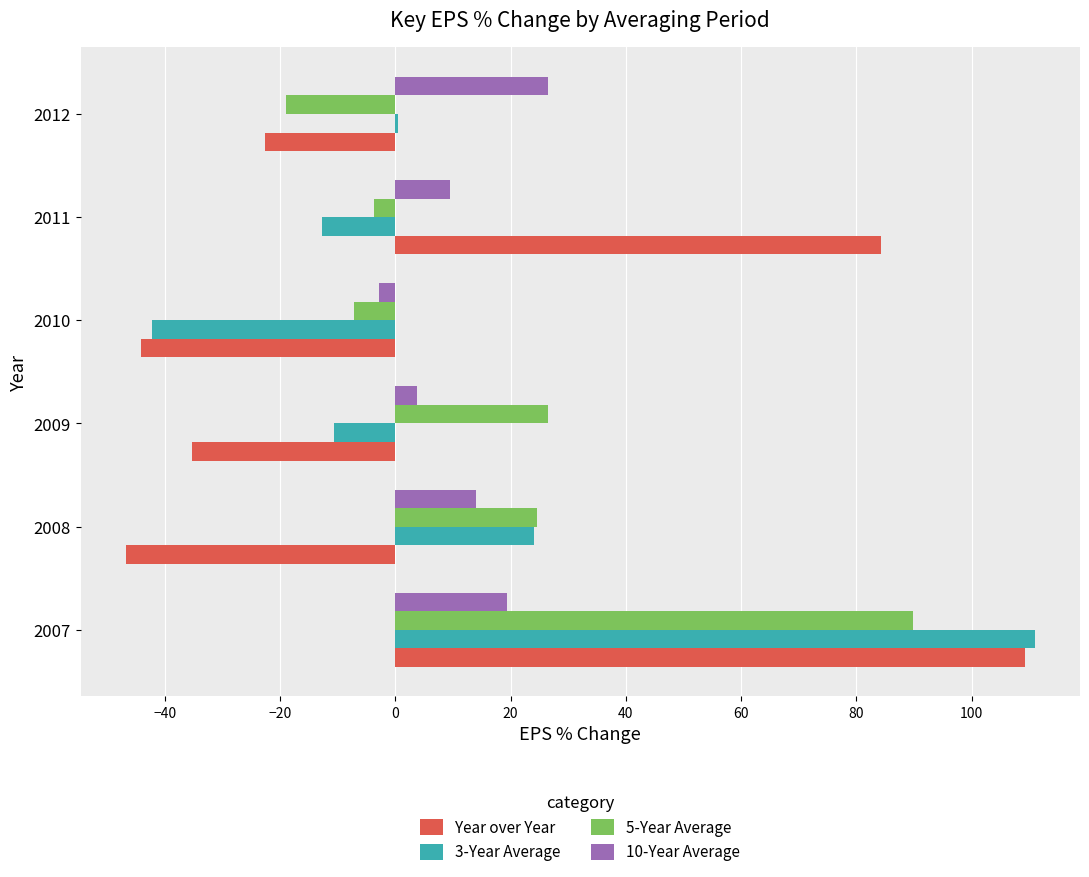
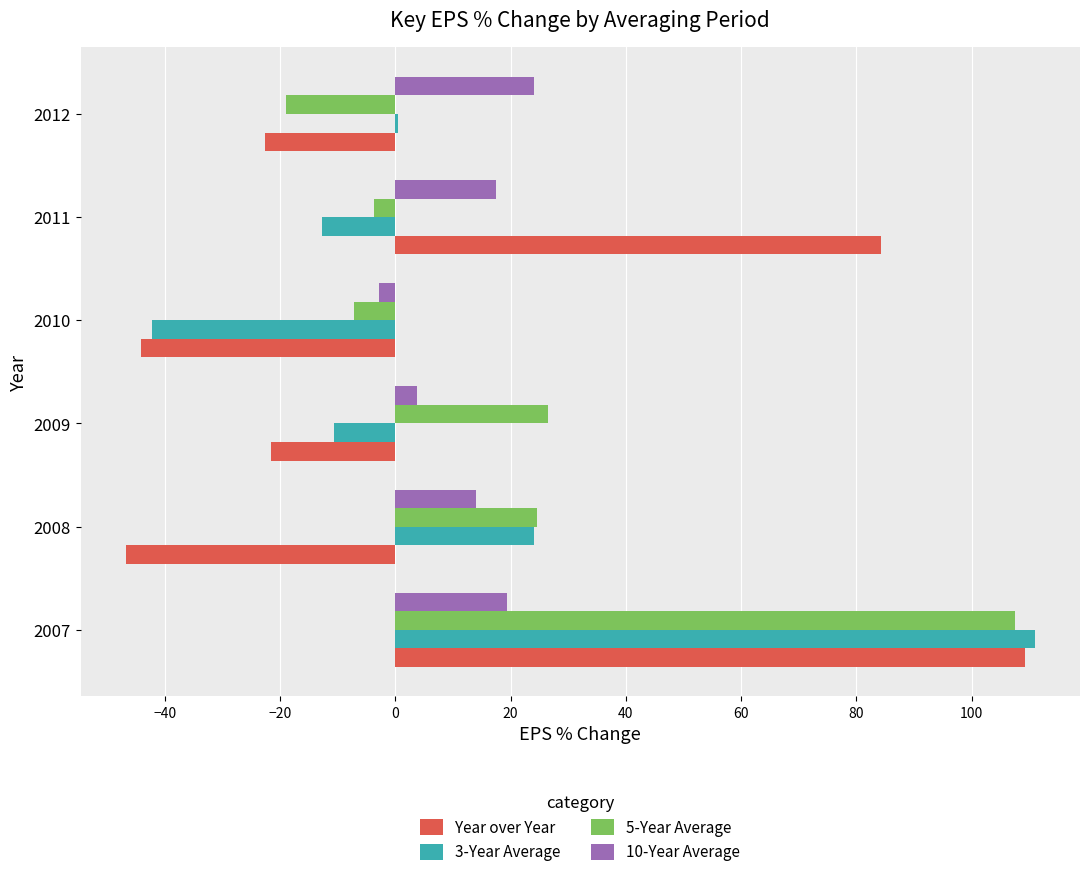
  {
    "Year over Year": {
      "2012": -23,
      "2011": 84,
      "2010": -44,
-     "2009": -35,
+     "2009": -22,
      "2008": -47,
      "2007": 109
    },
    "3-Year Average": {
      "2012": 0,
      "2011": -13,
      "2010": -42,
      "2009": -11,
      "2008": 24,
      "2007": 111
    },
    "5-Year Average": {
      "2012": -19,
      "2011": -4,
      "2010": -7,
      "2009": 26,
      "2008": 25,
-     "2007": 90
+     "2007": 108
    },
    "10-Year Average": {
-     "2012": 27,
-     "2011": 9,
+     "2012": 24,
+     "2011": 17,
      "2010": -3,
      "2009": 4,
      "2008": 14,
      "2007": 19
    }
  }
